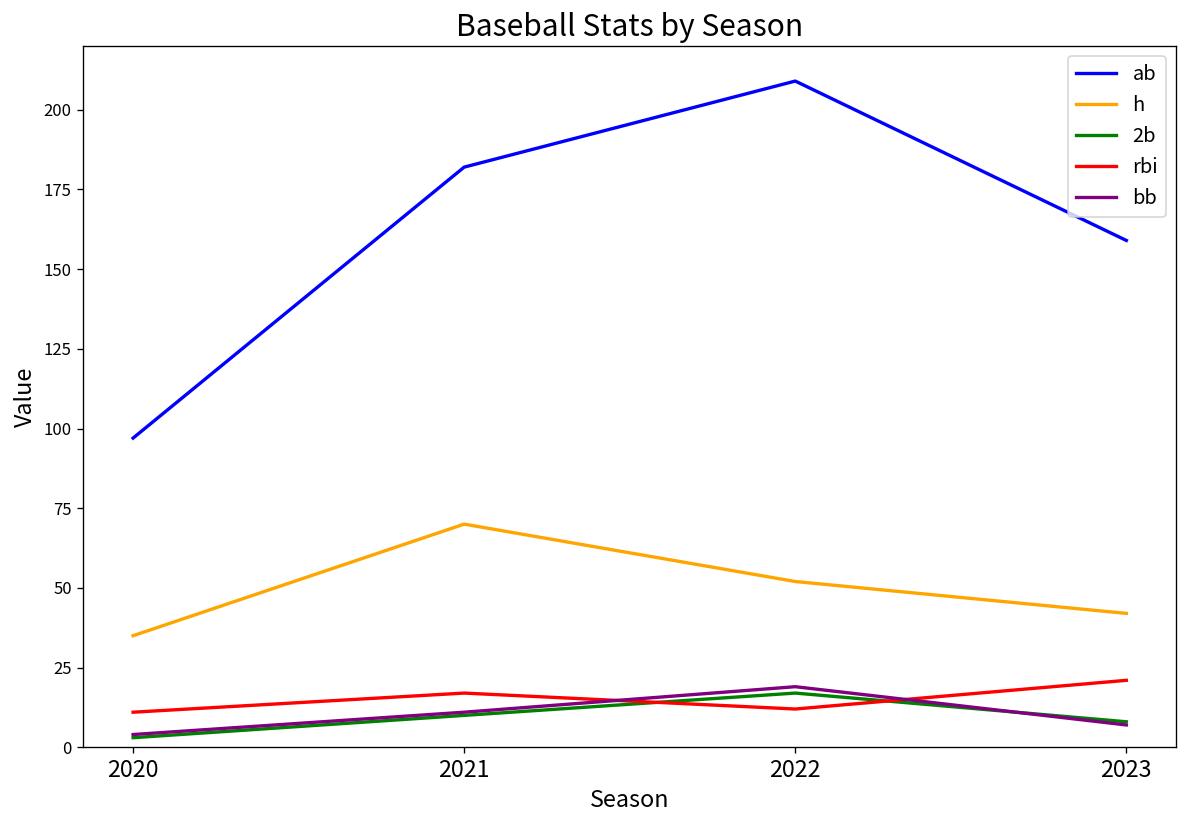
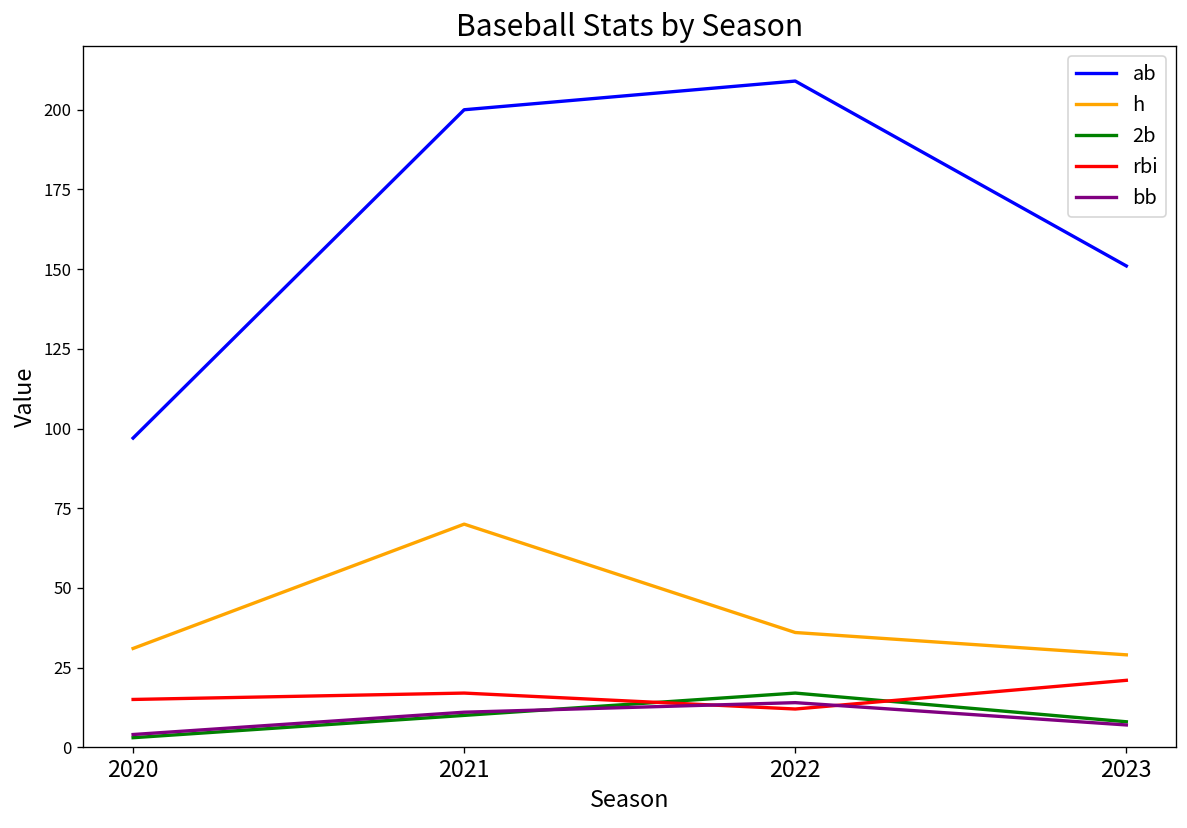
  {
    "ab": {
      "2020": 97,
-     "2021": 182,
+     "2021": 200,
      "2022": 209,
-     "2023": 159
+     "2023": 151
    },
    "h": {
-     "2020": 35,
+     "2020": 31,
      "2021": 70,
-     "2022": 52,
-     "2023": 42
+     "2022": 36,
+     "2023": 29
    },
    "2b": {
      "2020": 3,
      "2021": 10,
      "2022": 17,
      "2023": 8
    },
    "rbi": {
-     "2020": 11,
+     "2020": 15,
      "2021": 17,
      "2022": 12,
      "2023": 21
    },
    "bb": {
      "2020": 4,
      "2021": 11,
-     "2022": 19,
+     "2022": 14,
      "2023": 7
    }
  }
